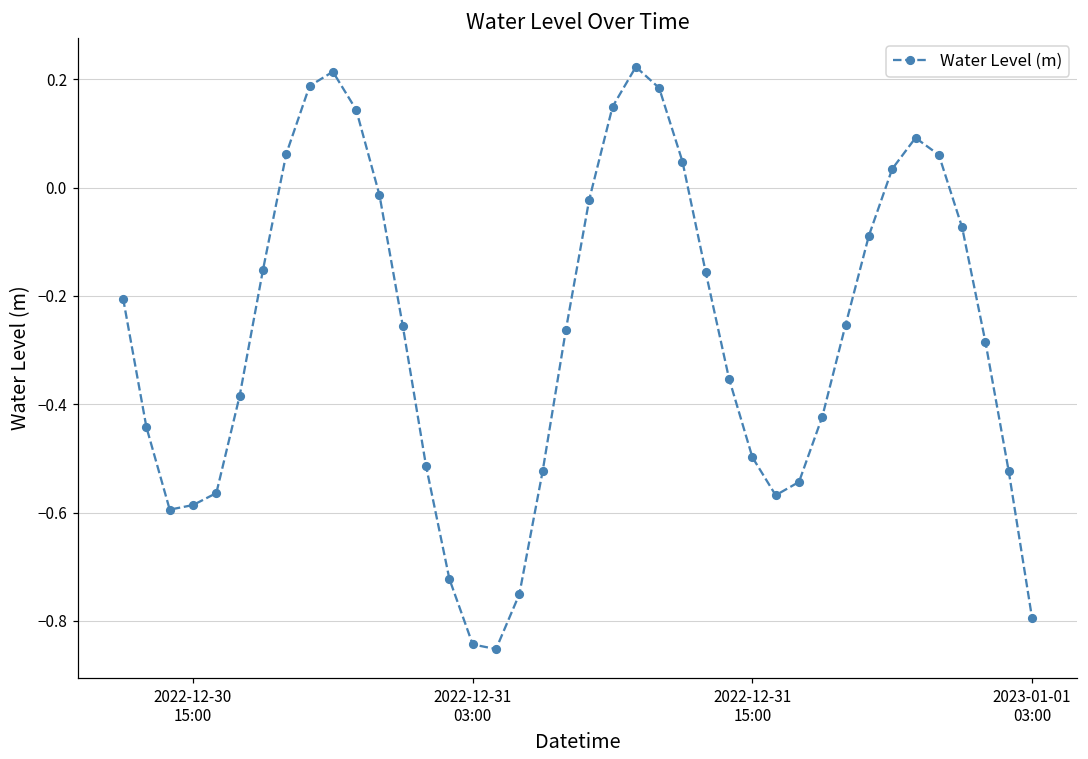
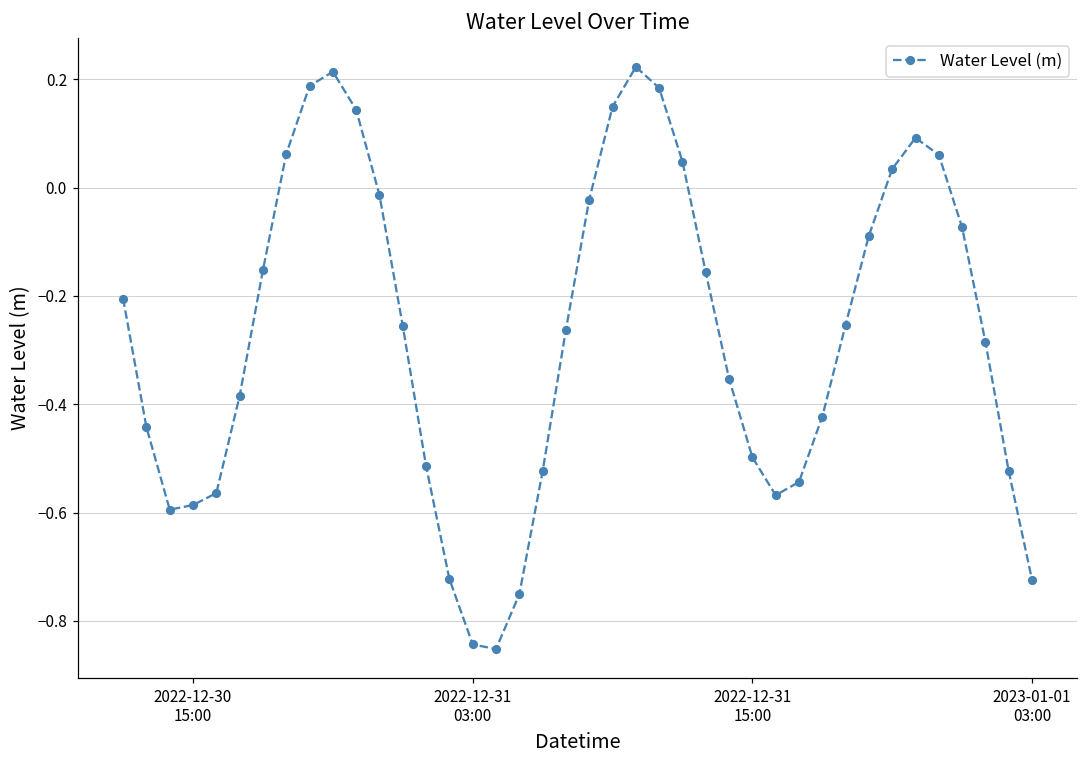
  {
    "2022-12-30 15:00": -0.59,
    "2022-12-31 03:00": -0.84,
    "2022-12-31 15:00": -0.50,
-   "2023-01-01 03:00": -0.79
+   "2023-01-01 03:00": -0.72
  }
